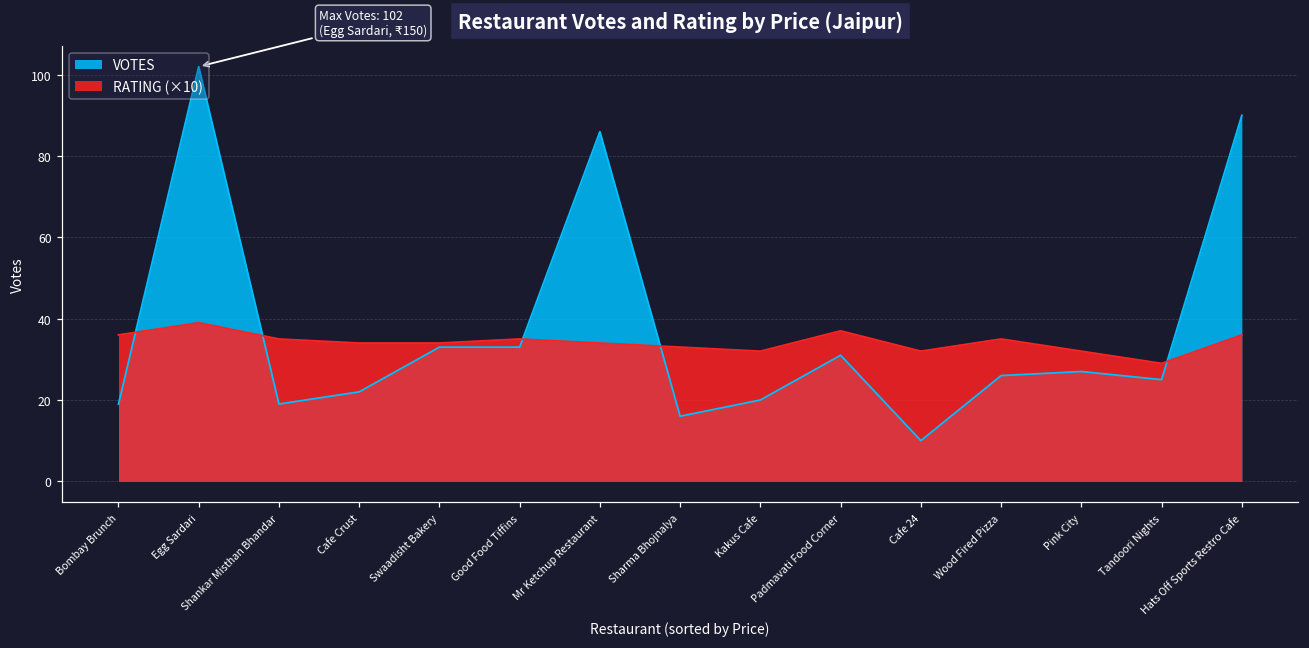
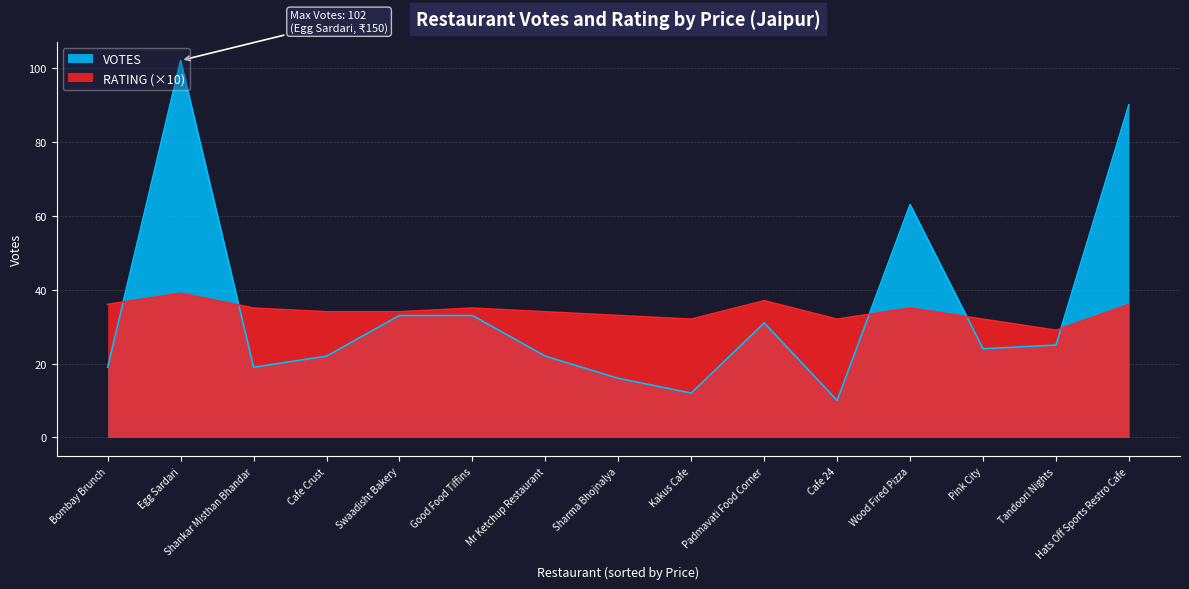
  {
    "VOTES": {
      "Bombay Brunch": 19,
      "Shankar Misthan Bhandar": 19,
      "Cafe Crust": 22,
      "Swaadisht Bakery": 33,
      "Good Food Tiffins": 33,
-     "Mr Ketchup Restaurant": 86,
+     "Mr Ketchup Restaurant": 22,
      "Sharma Bhojnalya": 16,
-     "Kakus Cafe": 20,
+     "Kakus Cafe": 12,
      "Padmavati Food Corner": 31,
      "Cafe 24": 10,
-     "Wood Fired Pizza": 26,
-     "Pink City": 27,
+     "Wood Fired Pizza": 63,
+     "Pink City": 24,
      "Tandoori Nights": 25,
      "Hats Off Sports Restro Cafe": 90
    },
    "RATING (×10)": {
      "Bombay Brunch": 36,
      "Egg Sardari": 39,
      "Shankar Misthan Bhandar": 35,
      "Cafe Crust": 34,
      "Swaadisht Bakery": 34,
      "Good Food Tiffins": 35,
      "Mr Ketchup Restaurant": 34,
      "Sharma Bhojnalya": 33,
      "Kakus Cafe": 32,
      "Padmavati Food Corner": 37,
      "Cafe 24": 32,
      "Wood Fired Pizza": 35,
      "Pink City": 32,
      "Tandoori Nights": 29,
      "Hats Off Sports Restro Cafe": 36
    }
  }
